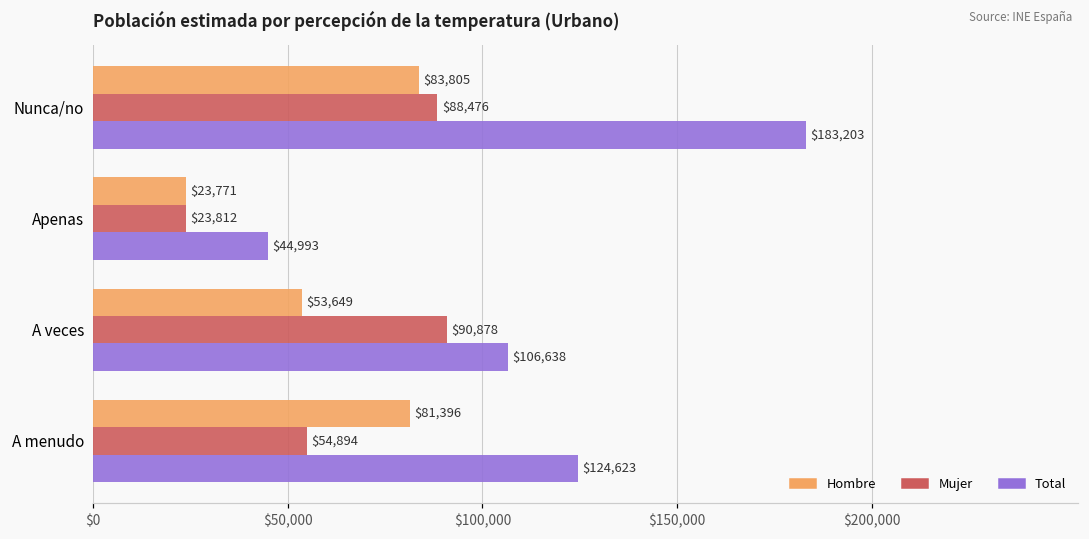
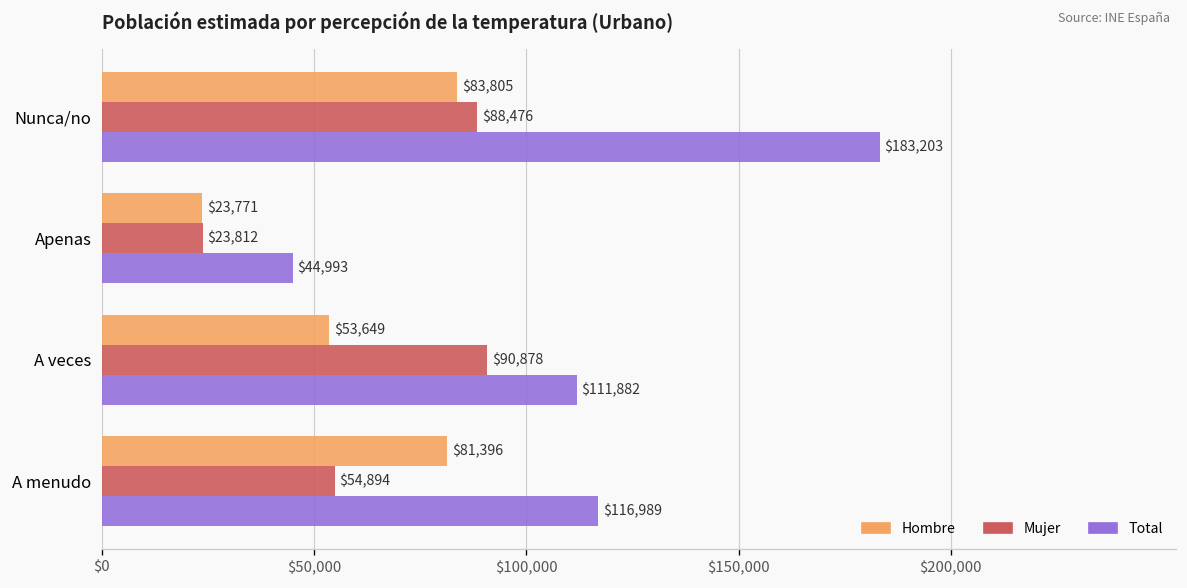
  {
    "Hombre": {
      "Nunca/no": "$83,805",
      "Apenas": "$23,771",
      "A veces": "$53,649",
      "A menudo": "$81,396"
    },
    "Mujer": {
      "Nunca/no": "$88,476",
      "Apenas": "$23,812",
      "A veces": "$90,878",
      "A menudo": "$54,894"
    },
    "Total": {
      "Nunca/no": "$183,203",
      "Apenas": "$44,993",
-     "A veces": "$106,638",
-     "A menudo": "$124,623"
+     "A veces": "$111,882",
+     "A menudo": "$116,989"
    }
  }
